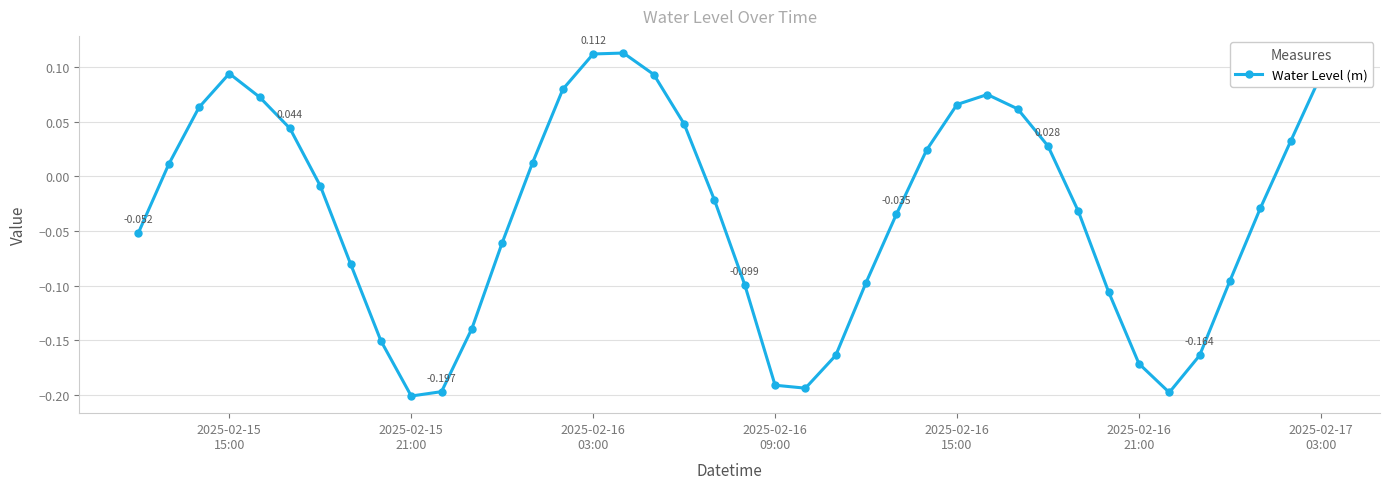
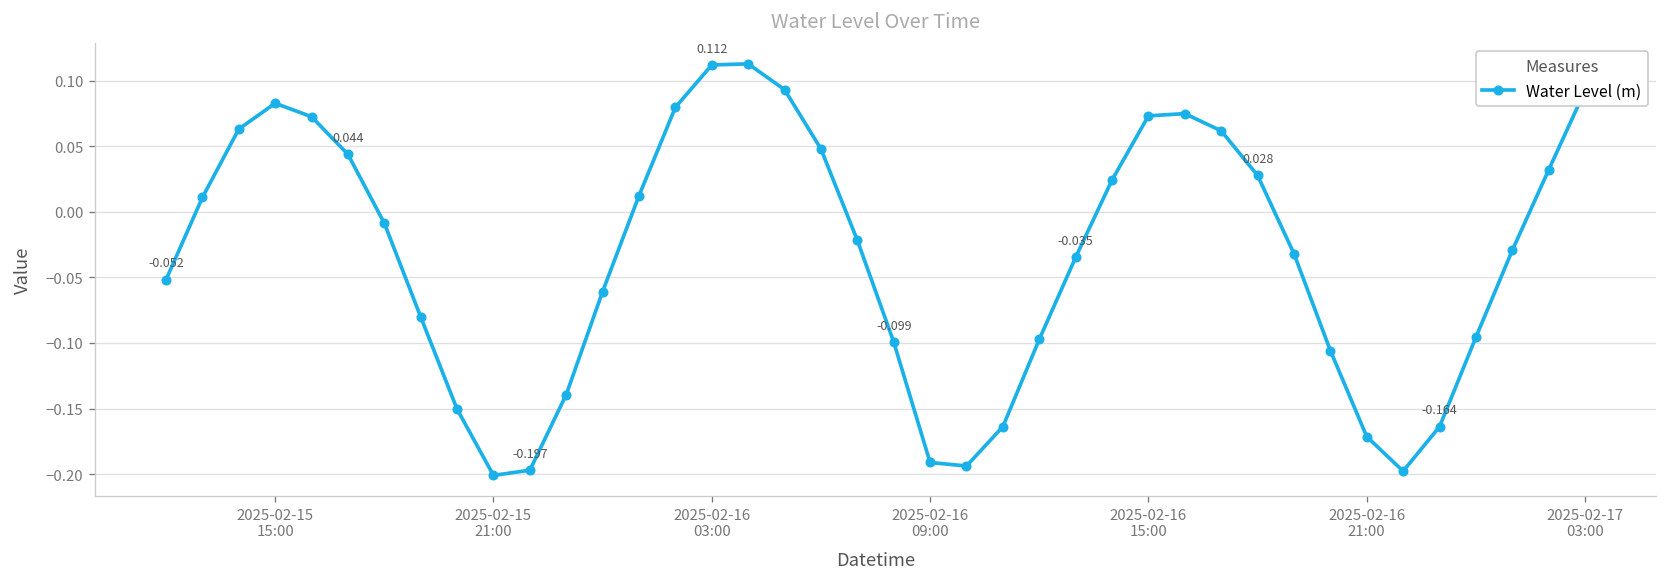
  {
-   "2025-02-15 15:00": 0.094,
+   "2025-02-15 15:00": 0.083,
    "2025-02-15 21:00": -0.201,
    "2025-02-16 09:00": -0.191,
-   "2025-02-16 15:00": 0.066,
+   "2025-02-16 15:00": 0.073,
    "2025-02-16 21:00": -0.171
  }
